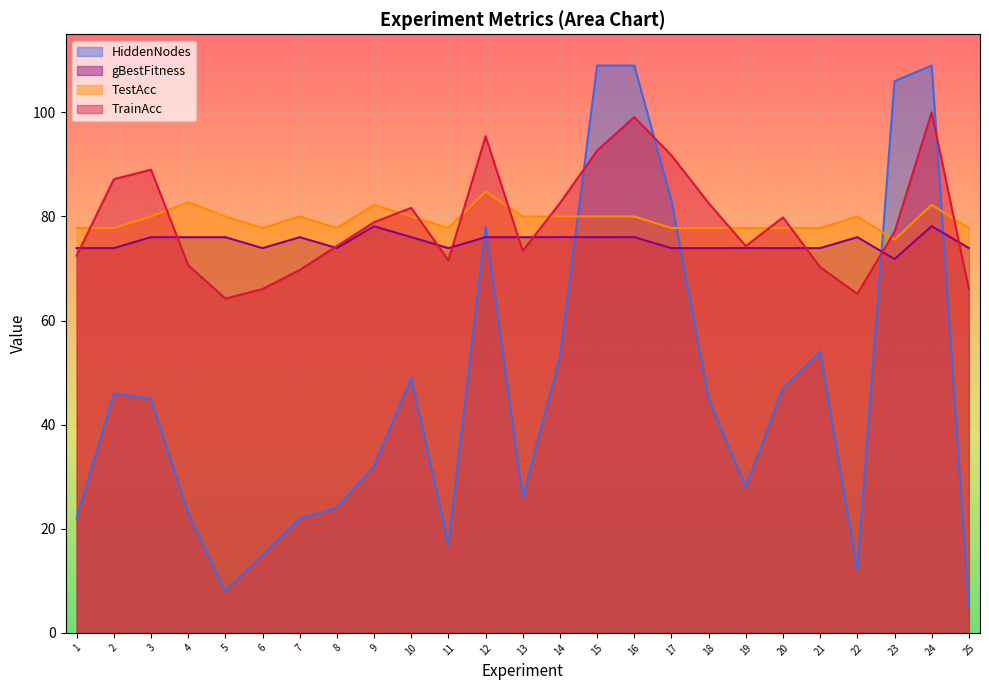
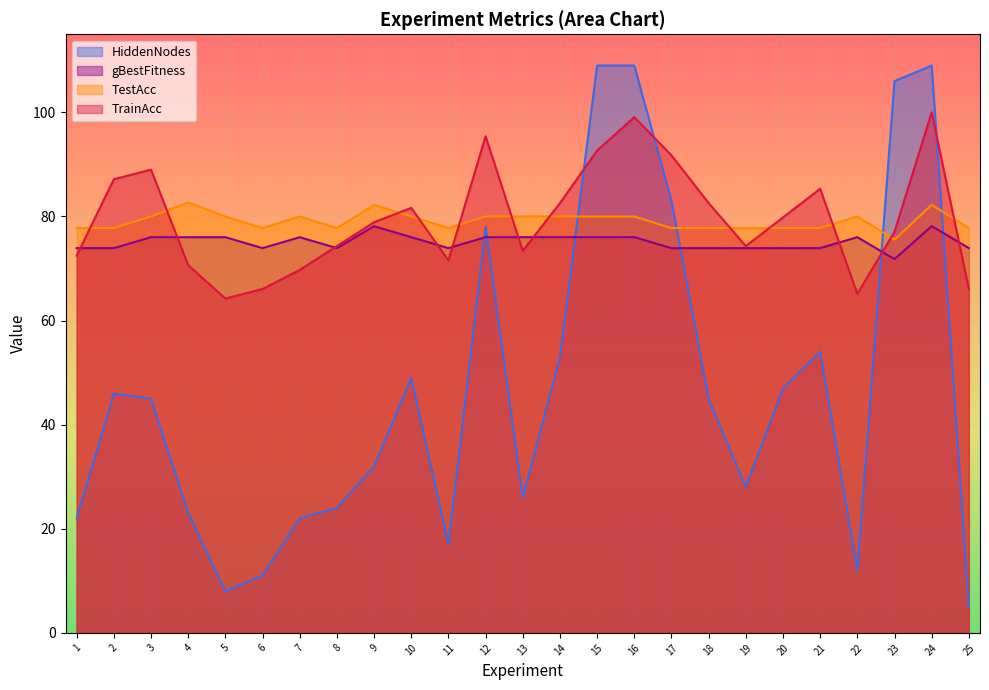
  {
    "HiddenNodes": {
      "1": 22,
      "2": 46,
      "3": 45,
      "4": 23,
      "5": 8,
-     "6": 15,
+     "6": 11,
      "7": 22,
      "8": 24,
      "9": 32,
      "10": 49,
      "11": 17,
      "12": 78,
      "13": 26,
      "14": 53,
      "15": 109,
      "16": 109,
      "17": 83,
      "18": 45,
      "19": 28,
      "20": 47,
      "21": 54,
      "22": 12,
      "23": 106,
      "24": 109,
      "25": 5
    },
    "gBestFitness": {
      "1": 74,
      "2": 74,
      "3": 76,
      "4": 76,
      "5": 76,
      "6": 74,
      "7": 76,
      "9": 78,
      "10": 76,
      "11": 74,
      "12": 76,
      "13": 76,
      "14": 76,
      "15": 76,
      "16": 76,
      "17": 74,
      "18": 74,
      "20": 74,
      "21": 74,
      "22": 76,
      "23": 72,
      "24": 78,
      "25": 74
    },
    "TestAcc": {
      "1": 78,
      "2": 78,
      "3": 80,
      "4": 83,
      "5": 80,
      "6": 78,
      "7": 80,
      "8": 78,
      "9": 82,
      "10": 80,
      "11": 78,
-     "12": 85,
+     "12": 80,
      "13": 80,
      "14": 80,
      "15": 80,
      "16": 80,
      "17": 78,
      "18": 78,
      "19": 78,
      "20": 78,
      "21": 78,
      "22": 80,
      "23": 76,
      "24": 82,
      "25": 78
    },
    "TrainAcc": {
      "1": 72,
      "2": 87,
      "3": 89,
      "4": 71,
      "5": 64,
      "6": 66,
      "7": 70,
      "9": 79,
      "10": 82,
      "11": 72,
      "12": 95,
      "13": 73,
      "14": 83,
      "15": 93,
      "16": 99,
      "17": 92,
      "18": 83,
      "20": 80,
-     "21": 70,
+     "21": 85,
      "22": 65,
      "23": 77,
      "24": 100,
      "25": 66
    }
  }
